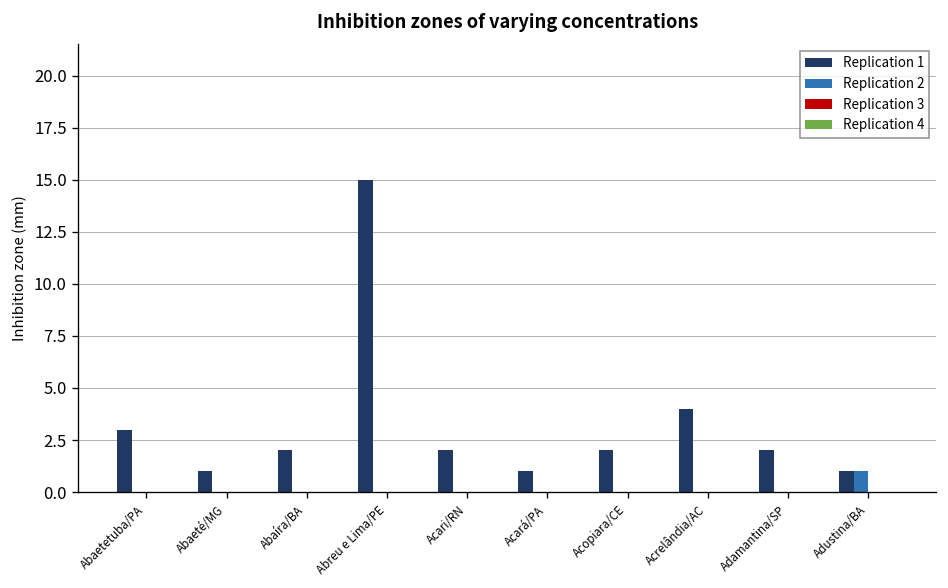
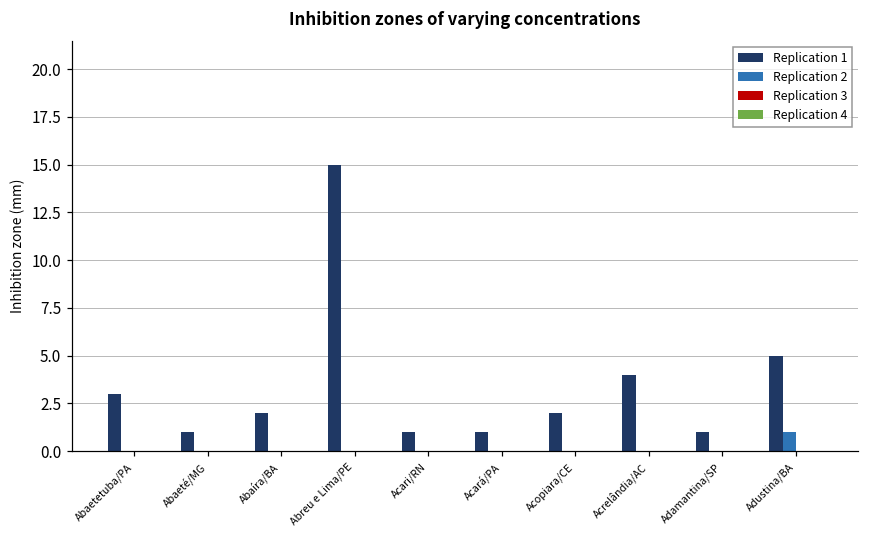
  {
    "Replication 1": {
      "Abaetetuba/PA": 3,
      "Abaeté/MG": 1,
      "Abaíra/BA": 2,
      "Abreu e Lima/PE": 15,
-     "Acari/RN": 2,
+     "Acari/RN": 1,
      "Acará/PA": 1,
      "Acopiara/CE": 2,
      "Acrelândia/AC": 4,
-     "Adamantina/SP": 2,
-     "Adustina/BA": 1
+     "Adamantina/SP": 1,
+     "Adustina/BA": 5
    },
    "Replication 2": {
      "Abaetetuba/PA": 0,
      "Abaeté/MG": 0,
      "Abaíra/BA": 0,
      "Abreu e Lima/PE": 0,
      "Acari/RN": 0,
      "Acará/PA": 0,
      "Acopiara/CE": 0,
      "Acrelândia/AC": 0,
      "Adamantina/SP": 0,
      "Adustina/BA": 1
    },
    "Replication 3": {
      "Abaetetuba/PA": 0,
      "Abaeté/MG": 0,
      "Abaíra/BA": 0,
      "Abreu e Lima/PE": 0,
      "Acari/RN": 0,
      "Acará/PA": 0,
      "Acopiara/CE": 0,
      "Acrelândia/AC": 0,
      "Adamantina/SP": 0,
      "Adustina/BA": 0
    },
    "Replication 4": {
      "Abaetetuba/PA": 0,
      "Abaeté/MG": 0,
      "Abaíra/BA": 0,
      "Abreu e Lima/PE": 0,
      "Acari/RN": 0,
      "Acará/PA": 0,
      "Acopiara/CE": 0,
      "Acrelândia/AC": 0,
      "Adamantina/SP": 0,
      "Adustina/BA": 0
    }
  }
